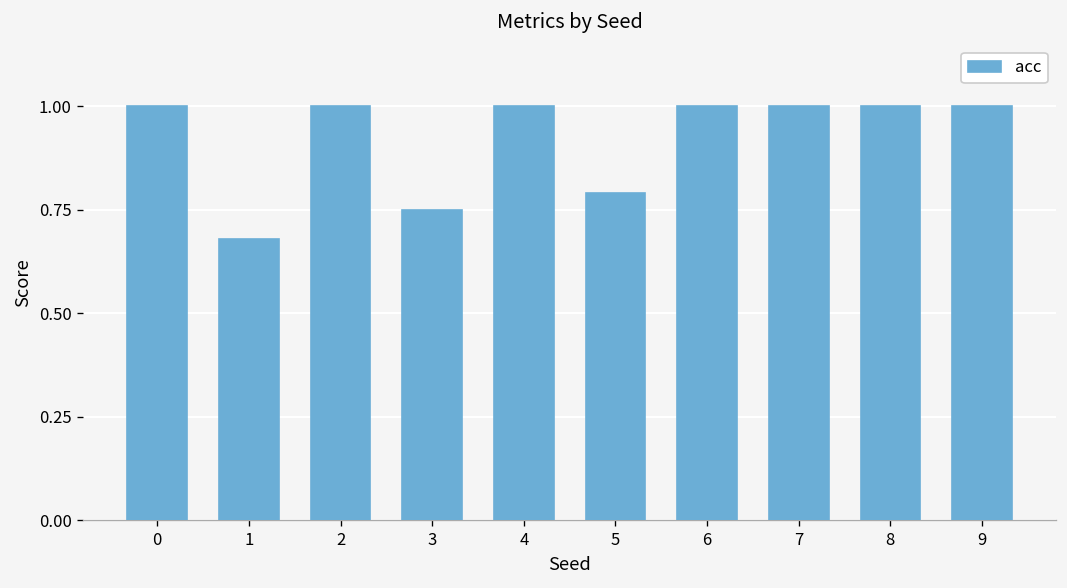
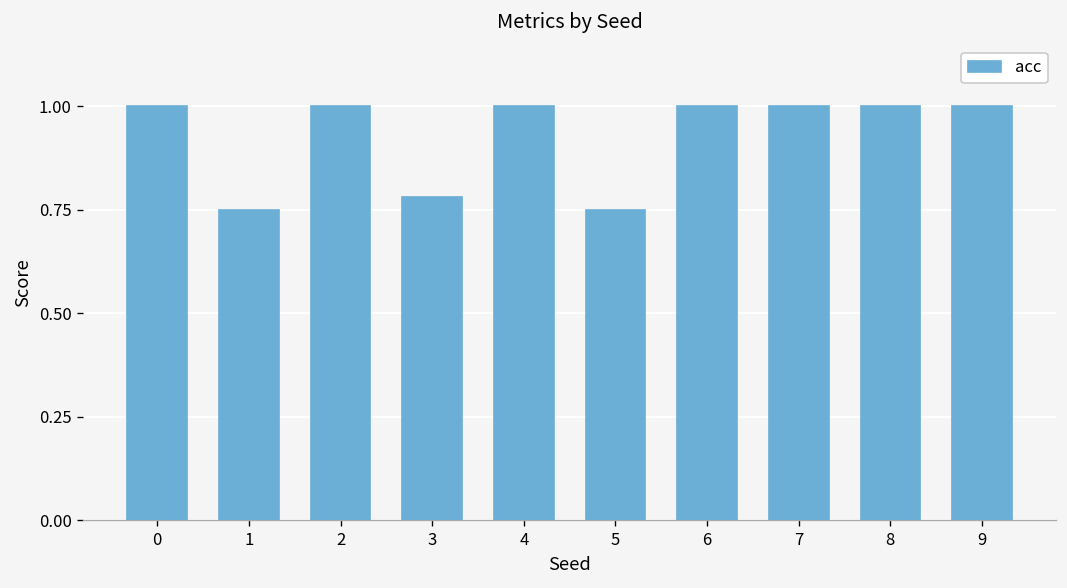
  {
    "0": 1.00,
-   "1": 0.68,
+   "1": 0.75,
    "2": 1.00,
-   "3": 0.75,
+   "3": 0.78,
    "4": 1.00,
-   "5": 0.79,
+   "5": 0.75,
    "6": 1.00,
    "7": 1.00,
    "8": 1.00,
    "9": 1.00
  }
